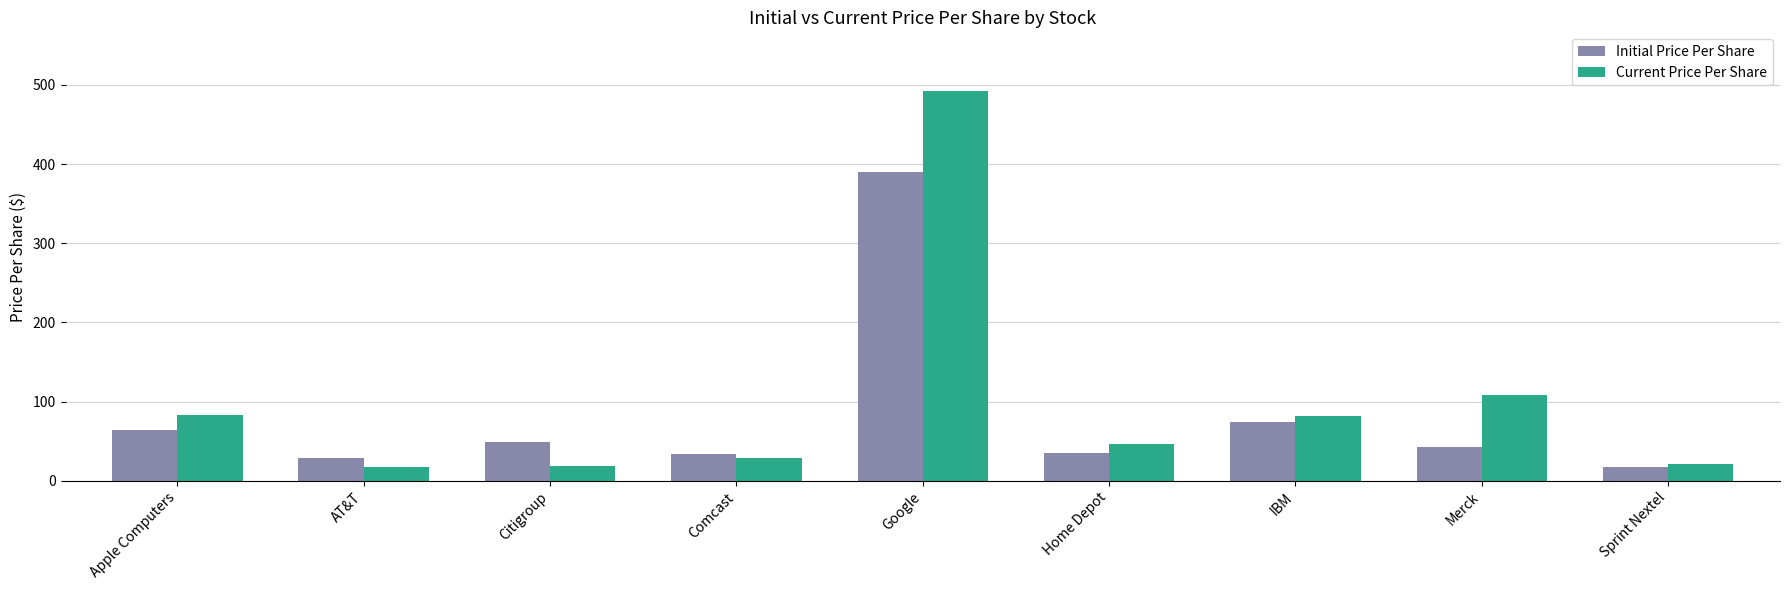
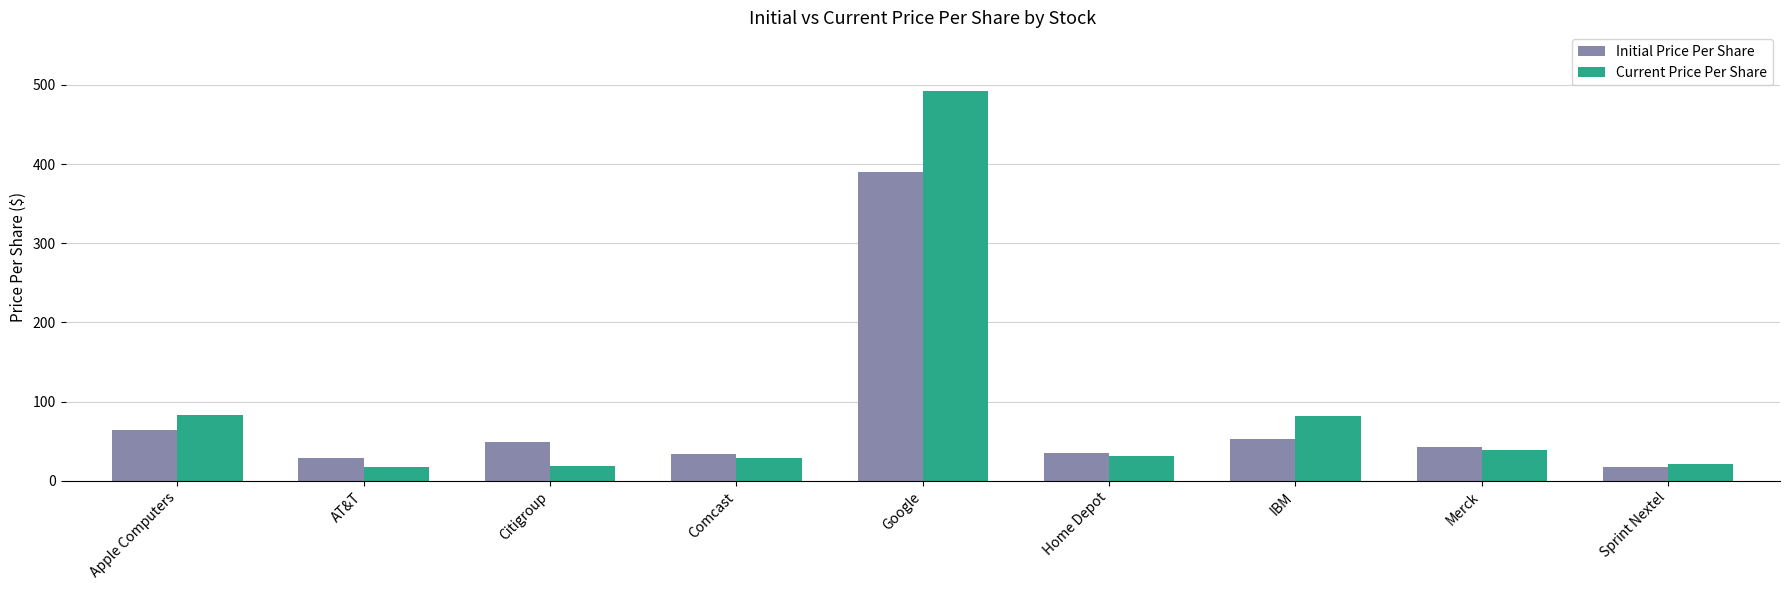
  {
    "Initial Price Per Share": {
      "Apple Computers": 60,
      "AT&T": 30,
      "Citigroup": 50,
      "Comcast": 30,
      "Google": 390,
      "Home Depot": 30,
-     "IBM": 70,
+     "IBM": 50,
      "Merck": 40,
      "Sprint Nextel": 20
    },
    "Current Price Per Share": {
      "Apple Computers": 80,
      "AT&T": 20,
      "Citigroup": 20,
      "Comcast": 30,
      "Google": 490,
-     "Home Depot": 50,
+     "Home Depot": 30,
      "IBM": 80,
-     "Merck": 110,
+     "Merck": 40,
      "Sprint Nextel": 20
    }
  }
